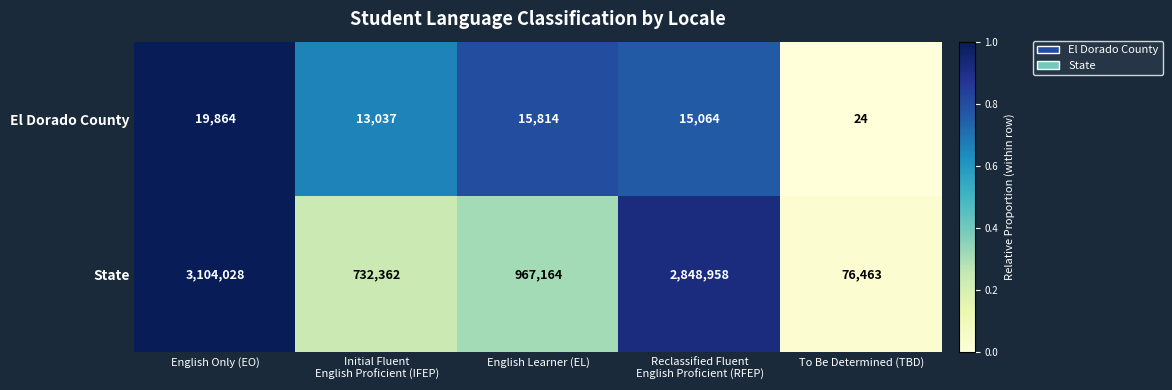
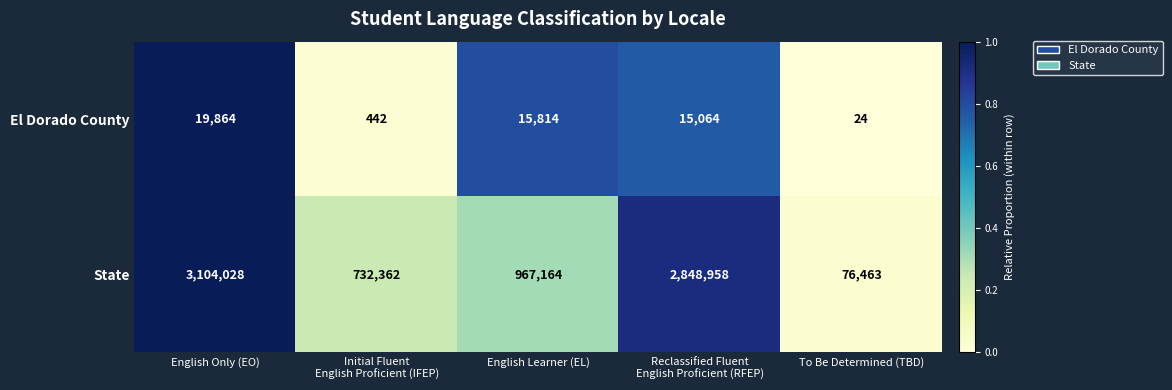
  {
    "El Dorado County": {
      "English Only (EO)": "19,864",
-     "Initial Fluent English Proficient (IFEP)": "13,037",
+     "Initial Fluent English Proficient (IFEP)": "442",
      "English Learner (EL)": "15,814",
      "Reclassified Fluent English Proficient (RFEP)": "15,064",
      "To Be Determined (TBD)": "24"
    },
    "State": {
      "English Only (EO)": "3,104,028",
      "Initial Fluent English Proficient (IFEP)": "732,362",
      "English Learner (EL)": "967,164",
      "Reclassified Fluent English Proficient (RFEP)": "2,848,958",
      "To Be Determined (TBD)": "76,463"
    }
  }
